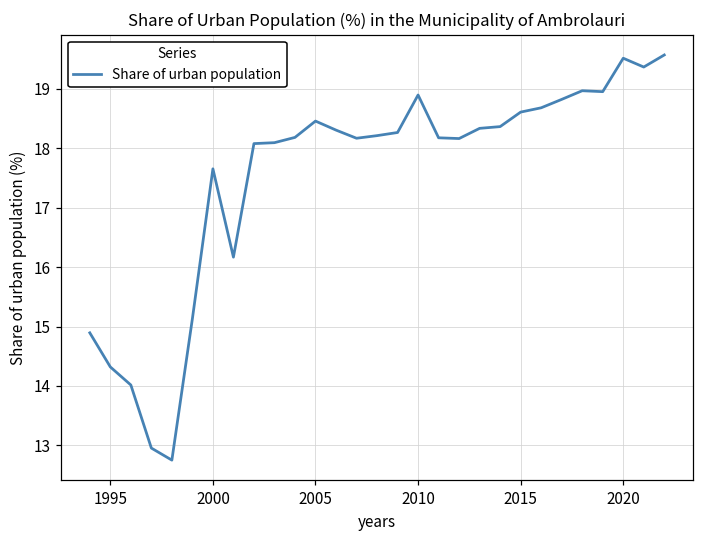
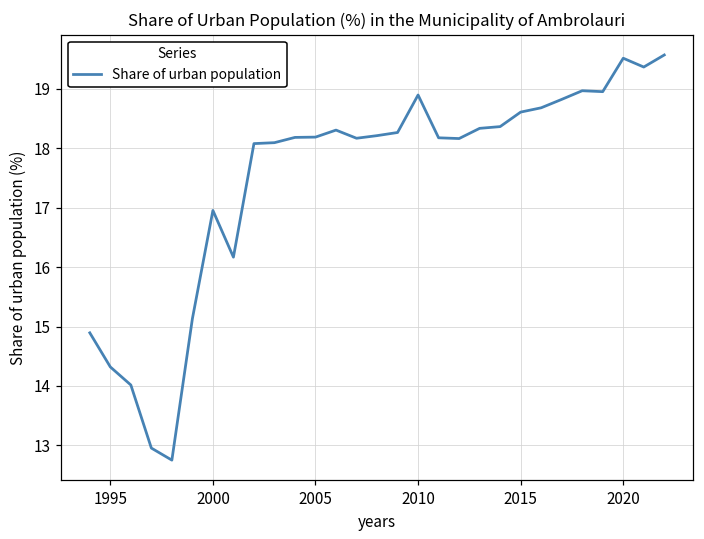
  {
    "1995": 14.3,
-   "2000": 17.7,
-   "2005": 18.5,
+   "2000": 17.0,
+   "2005": 18.2,
    "2010": 18.9,
    "2015": 18.6,
    "2020": 19.5
  }
